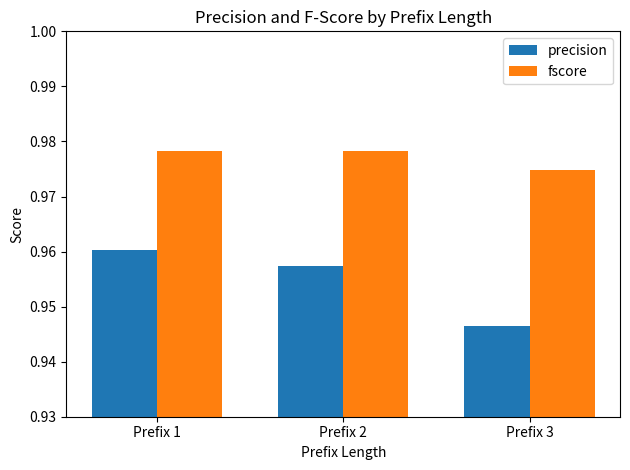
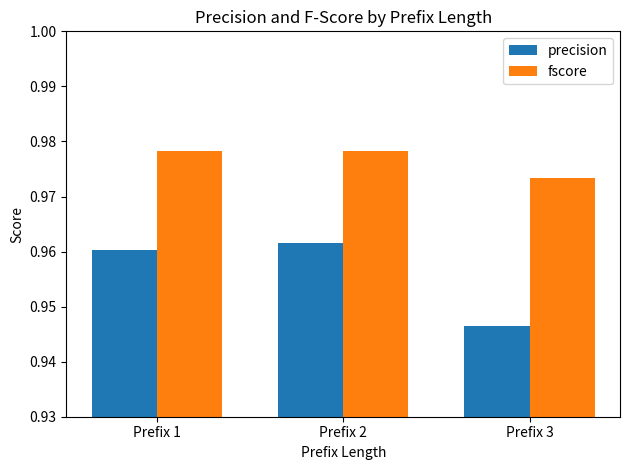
  {
    "precision": {
      "Prefix 1": 0.960,
-     "Prefix 2": 0.957,
+     "Prefix 2": 0.961,
      "Prefix 3": 0.946
    },
    "fscore": {
      "Prefix 1": 0.978,
      "Prefix 2": 0.978,
-     "Prefix 3": 0.975
+     "Prefix 3": 0.973
    }
  }
